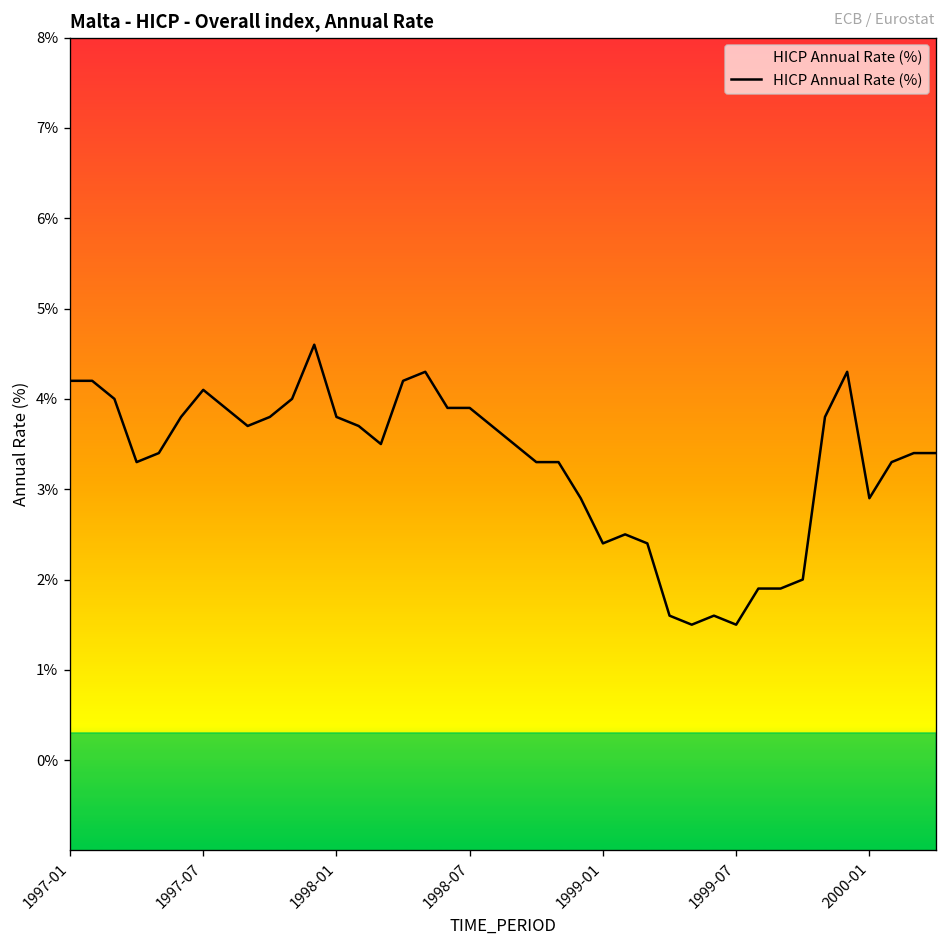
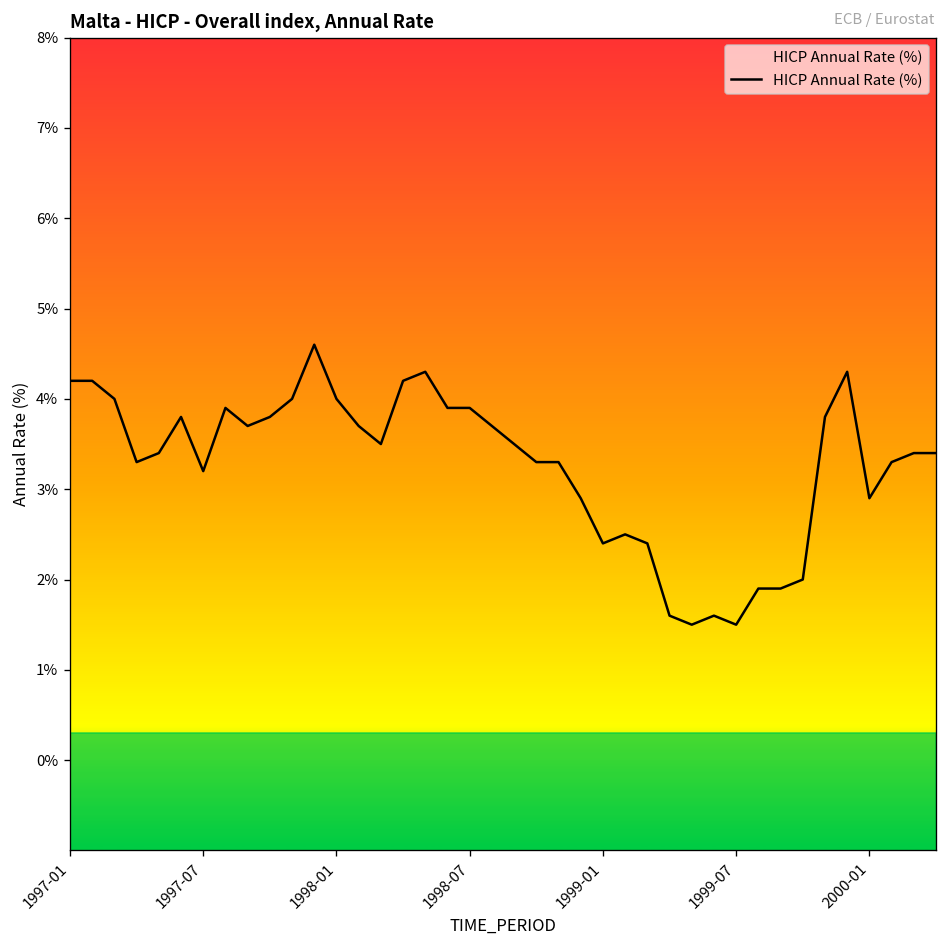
  {
    "1997-01": "4.2%",
-   "1997-07": "4.1%",
-   "1998-01": "3.8%",
+   "1997-07": "3.2%",
+   "1998-01": "4.0%",
    "1998-07": "3.9%",
    "1999-01": "2.4%",
    "1999-07": "1.5%",
    "2000-01": "2.9%"
  }
